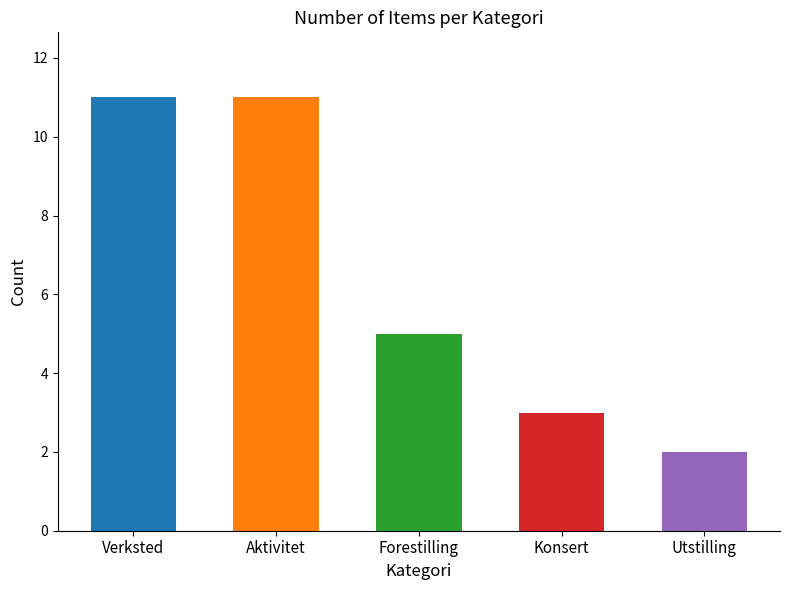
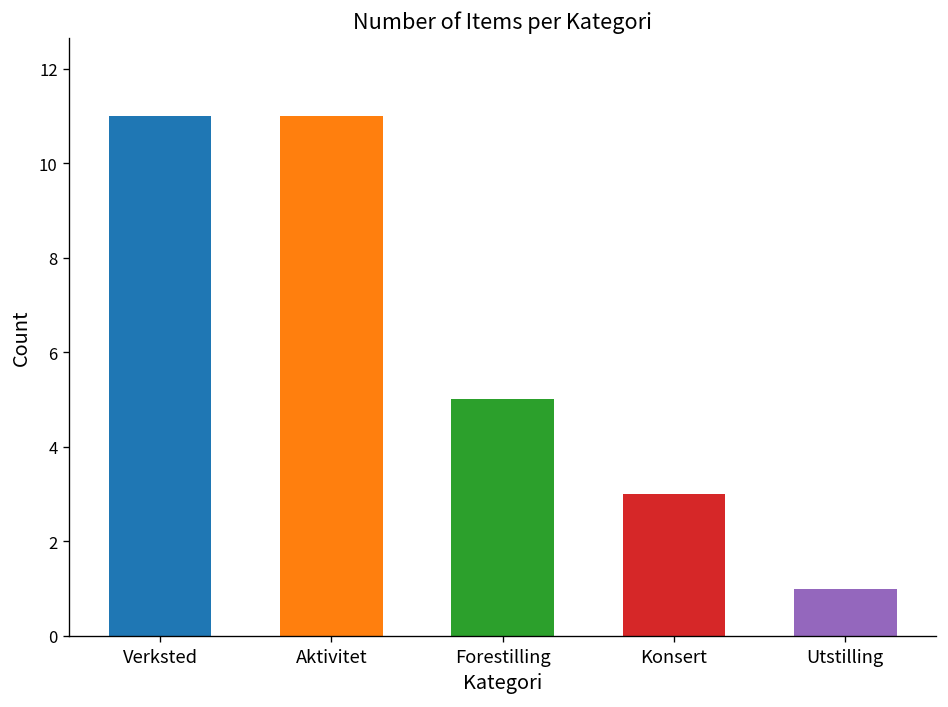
  {
    "Verksted": 11,
    "Aktivitet": 11,
    "Forestilling": 5,
    "Konsert": 3,
-   "Utstilling": 2
+   "Utstilling": 1
  }
